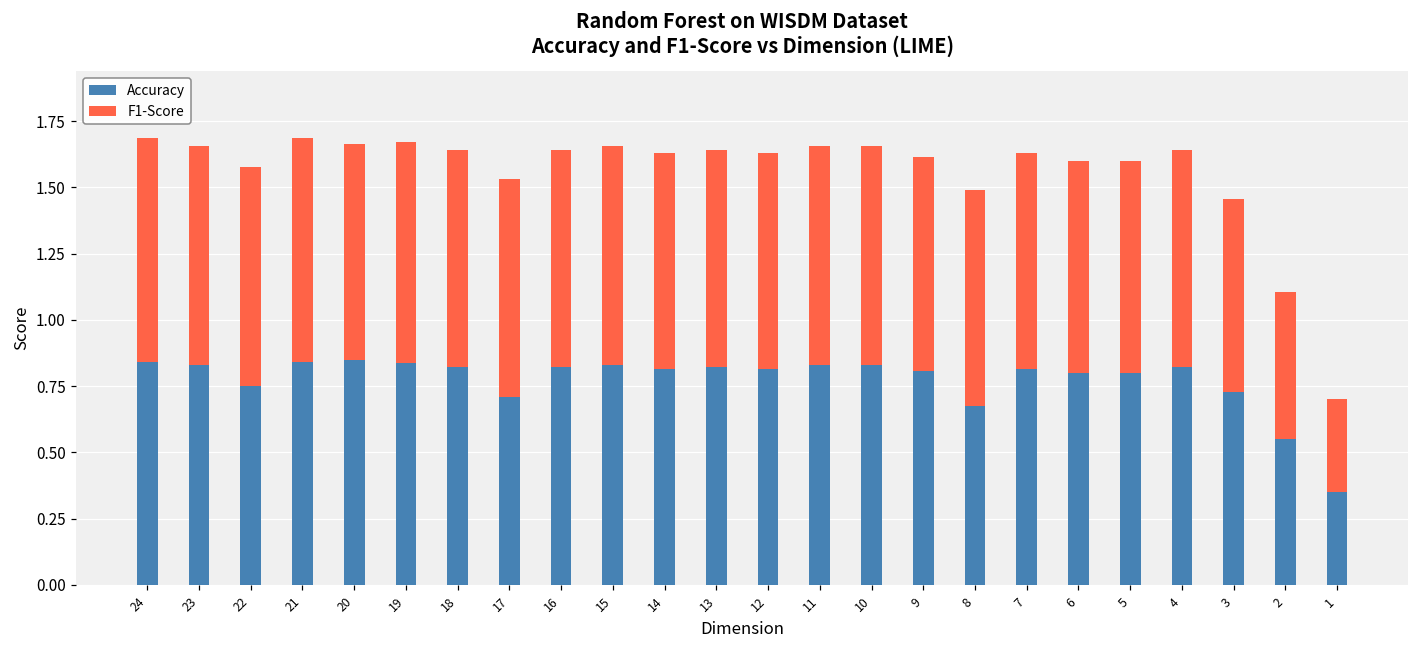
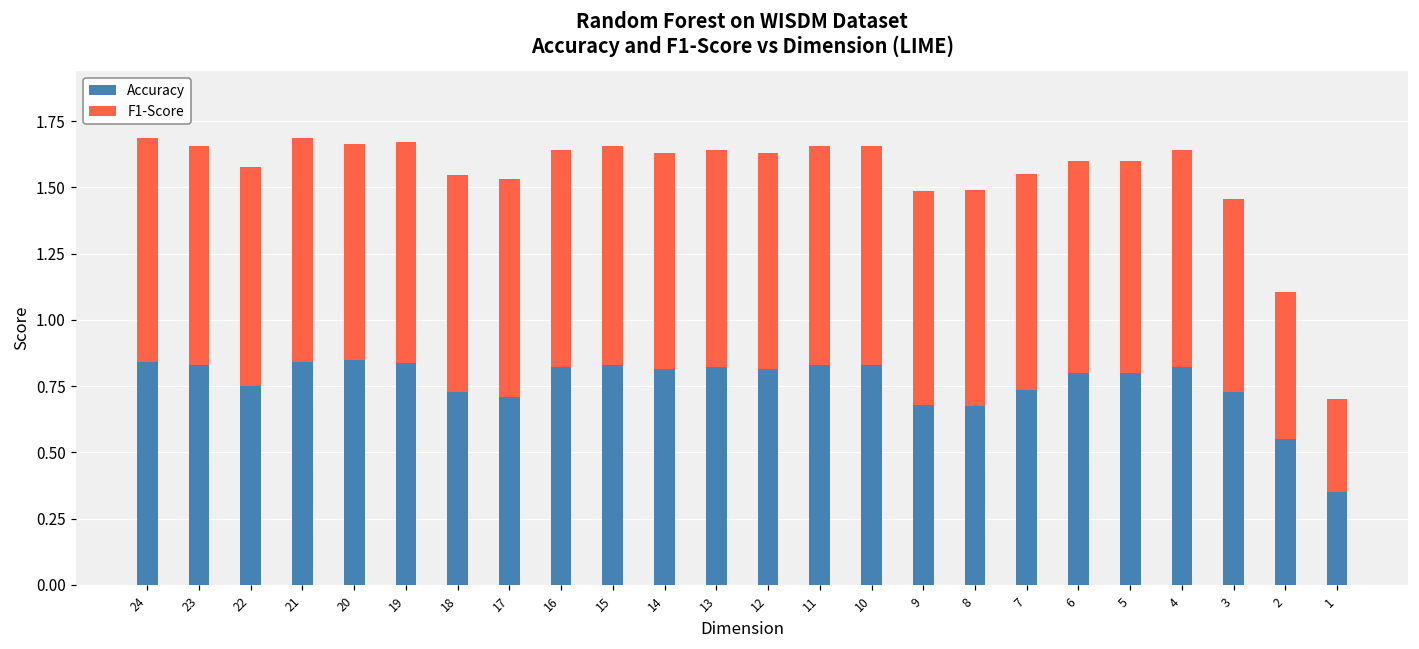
  {
    "Accuracy": {
      "24": 0.84,
      "23": 0.83,
      "22": 0.75,
      "21": 0.84,
      "20": 0.85,
      "19": 0.84,
-     "18": 0.82,
+     "18": 0.73,
      "17": 0.71,
      "16": 0.82,
      "15": 0.83,
      "14": 0.81,
      "13": 0.82,
      "12": 0.81,
      "11": 0.83,
      "10": 0.83,
-     "9": 0.81,
+     "9": 0.68,
      "8": 0.67,
-     "7": 0.81,
+     "7": 0.74,
      "6": 0.80,
      "5": 0.80,
      "4": 0.82,
      "3": 0.73,
      "2": 0.55,
      "1": 0.35
    },
    "F1-Score": {
      "24": 0.84,
      "23": 0.83,
      "22": 0.83,
      "21": 0.84,
      "20": 0.81,
      "19": 0.84,
      "18": 0.82,
      "17": 0.82,
      "16": 0.82,
      "15": 0.83,
      "14": 0.81,
      "13": 0.82,
      "12": 0.81,
      "11": 0.83,
      "10": 0.83,
      "9": 0.81,
      "8": 0.81,
      "7": 0.81,
      "6": 0.80,
      "5": 0.80,
      "4": 0.82,
      "3": 0.73,
      "2": 0.56,
      "1": 0.35
    }
  }
